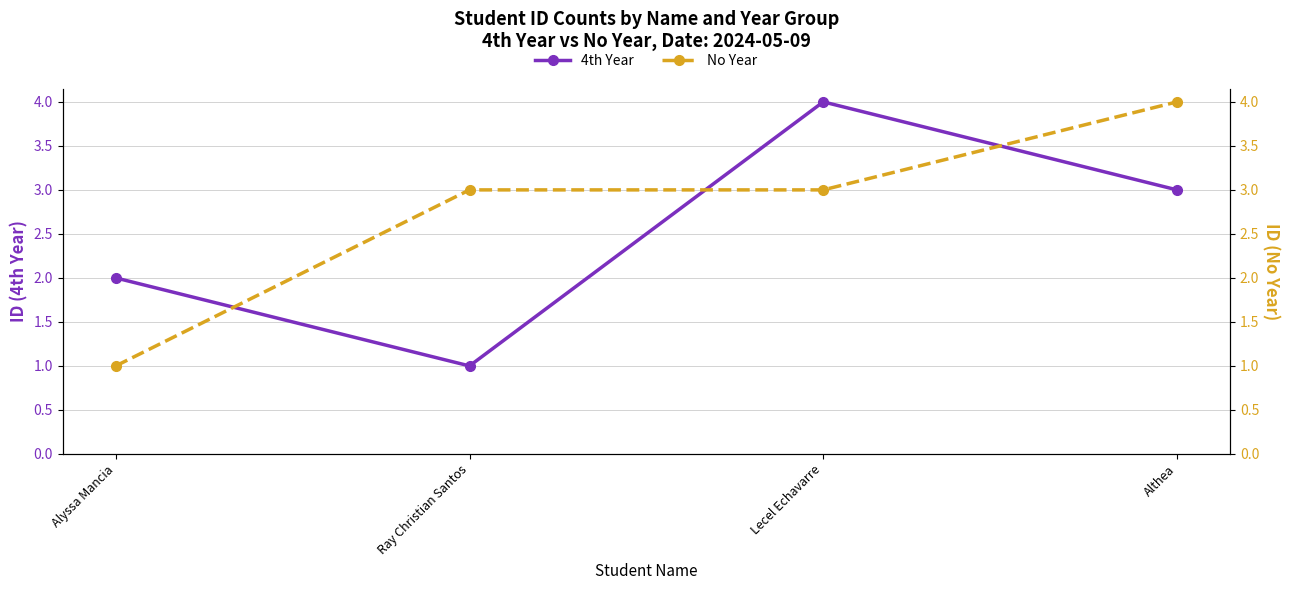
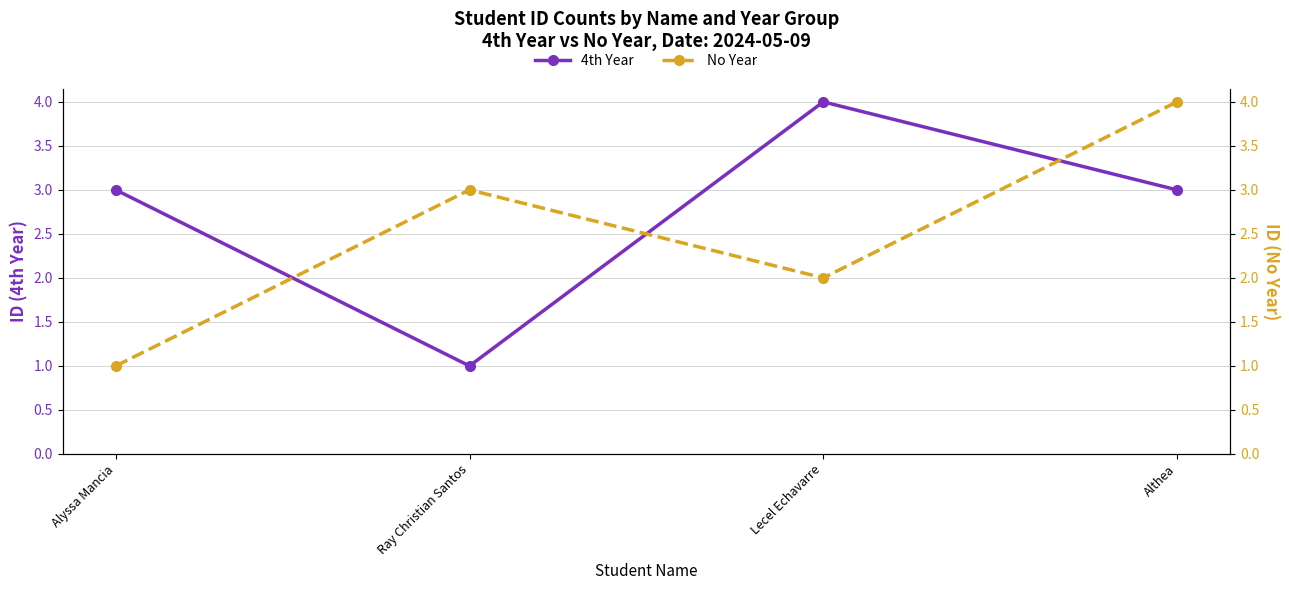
  {
    "4th Year": {
-     "Alyssa Mancia": 2,
+     "Alyssa Mancia": 3,
      "Ray Christian Santos": 1,
      "Lecel Echavarre": 4,
      "Althea": 3
    },
    "No Year": {
      "Alyssa Mancia": 1,
      "Ray Christian Santos": 3,
-     "Lecel Echavarre": 3,
+     "Lecel Echavarre": 2,
      "Althea": 4
    }
  }
